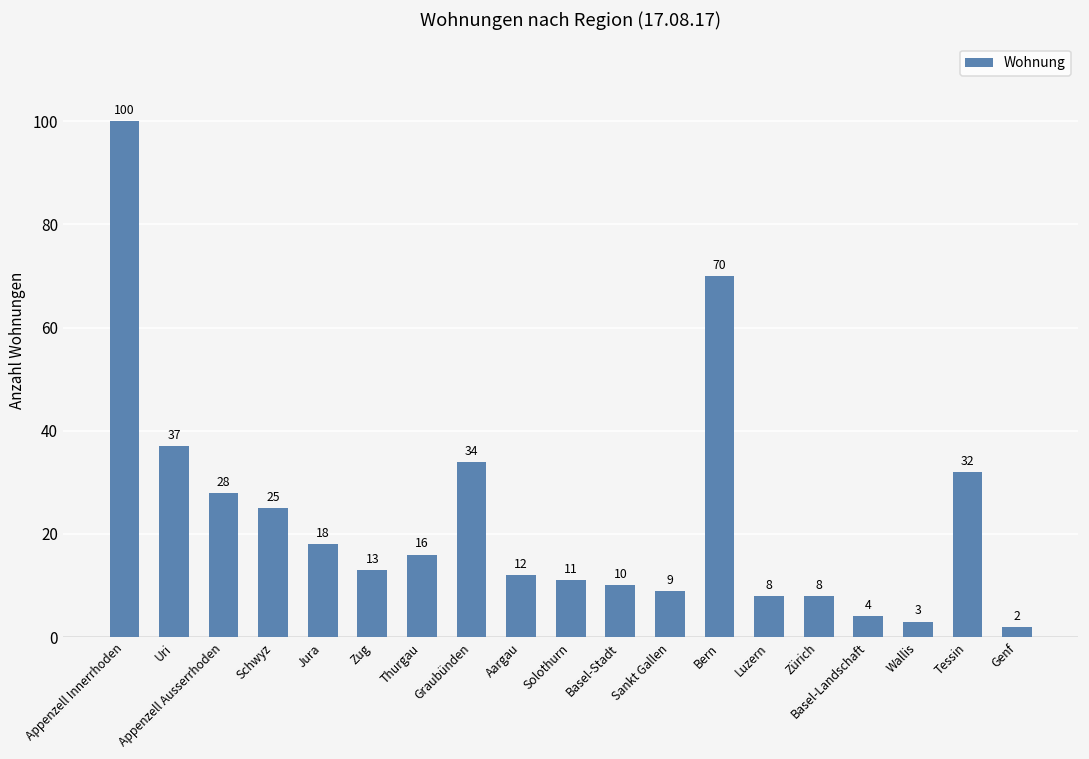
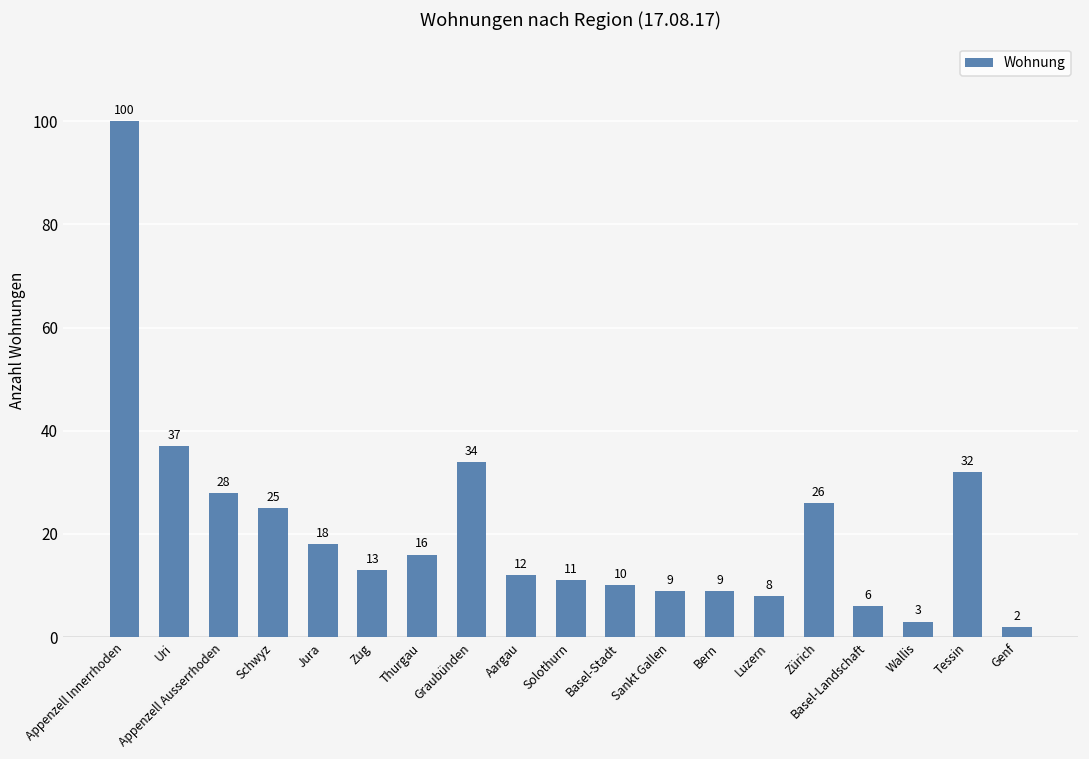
  {
    "Appenzell Innerrhoden": 100,
    "Uri": 37,
    "Appenzell Ausserrhoden": 28,
    "Schwyz": 25,
    "Jura": 18,
    "Zug": 13,
    "Thurgau": 16,
    "Graubünden": 34,
    "Aargau": 12,
    "Solothurn": 11,
    "Basel-Stadt": 10,
    "Sankt Gallen": 9,
-   "Bern": 70,
+   "Bern": 9,
    "Luzern": 8,
-   "Zürich": 8,
-   "Basel-Landschaft": 4,
+   "Zürich": 26,
+   "Basel-Landschaft": 6,
    "Wallis": 3,
    "Tessin": 32,
    "Genf": 2
  }
